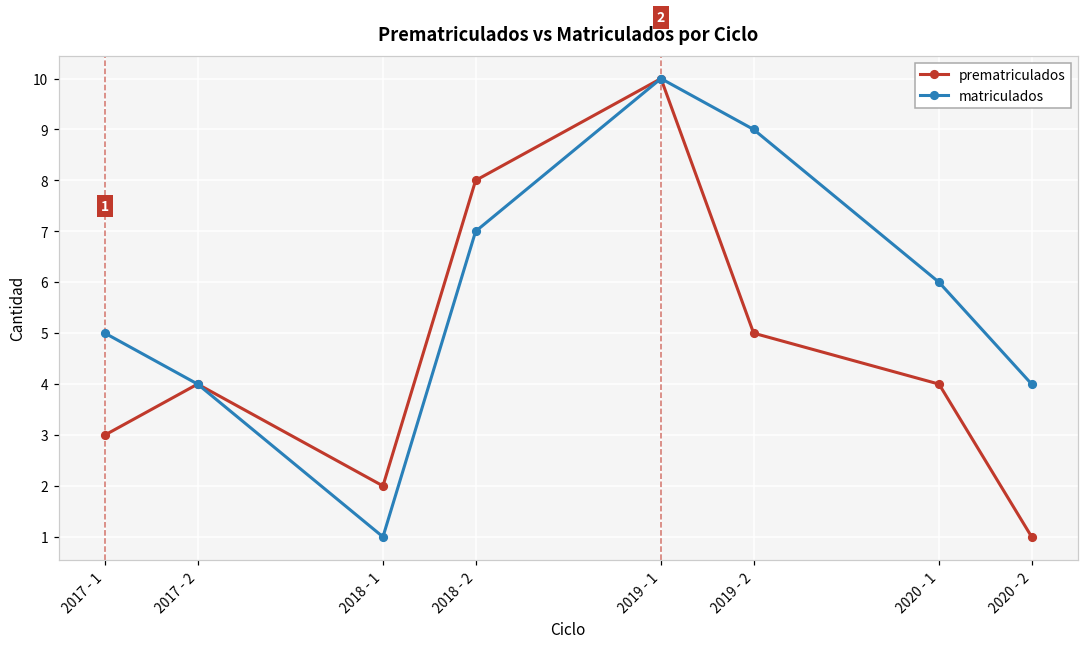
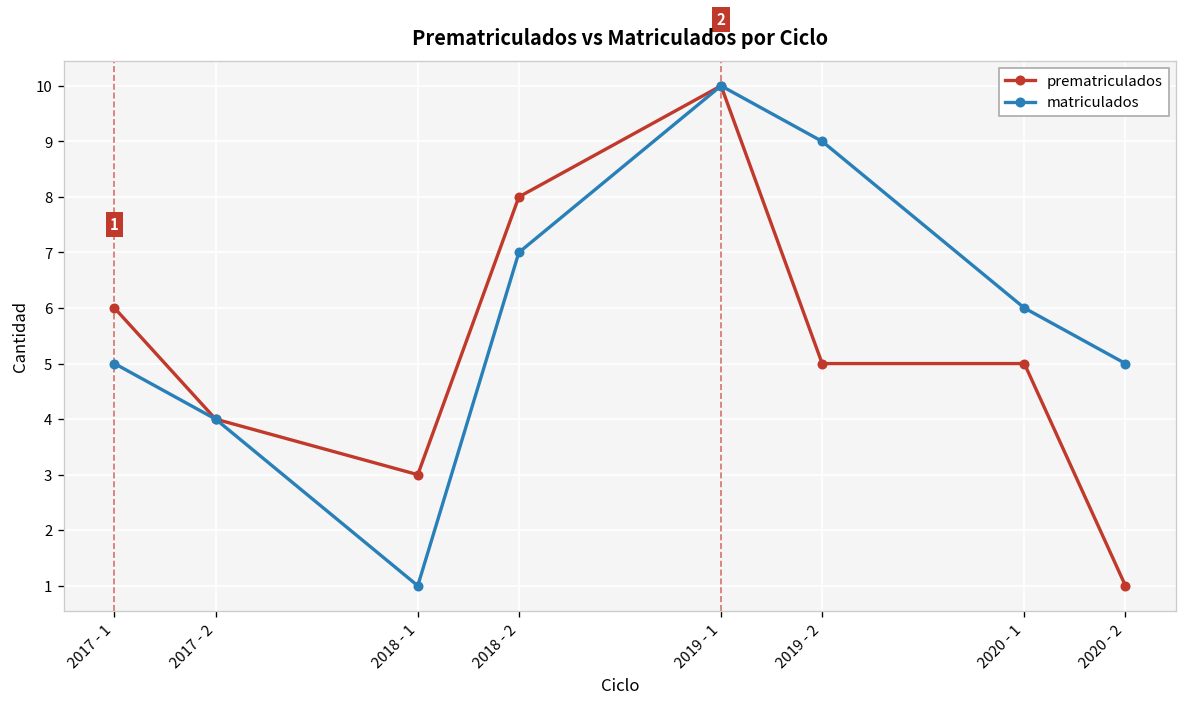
  {
    "prematriculados": {
-     "2017 - 1": 3,
-     "2018 - 1": 2,
+     "2017 - 1": 6,
+     "2018 - 1": 3,
      "2018 - 2": 8,
      "2019 - 2": 5,
-     "2020 - 1": 4,
+     "2020 - 1": 5,
      "2020 - 2": 1
    },
    "matriculados": {
      "2017 - 1": 5,
      "2018 - 1": 1,
      "2018 - 2": 7,
      "2019 - 2": 9,
      "2020 - 1": 6,
-     "2020 - 2": 4
+     "2020 - 2": 5
    }
  }
